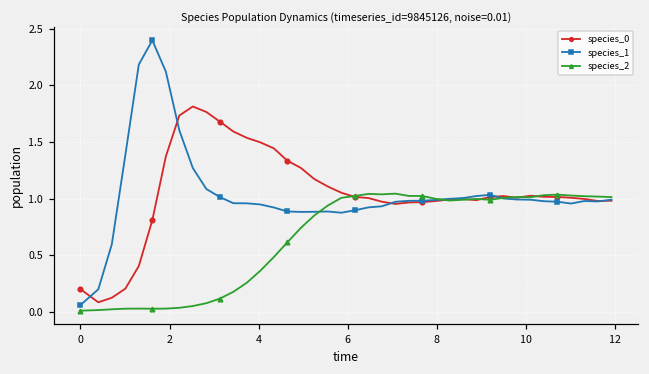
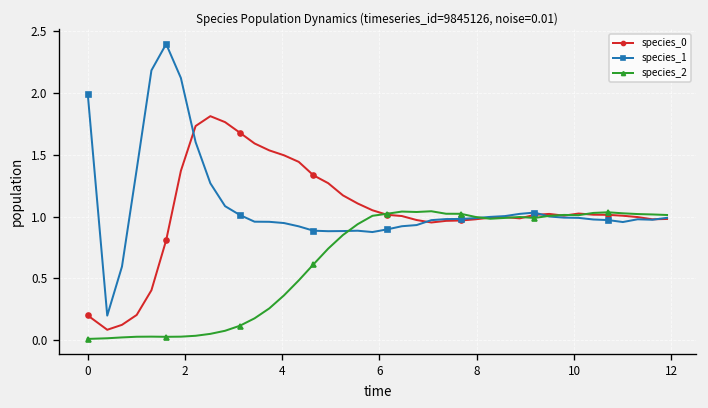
  {
    "species_0": {
      "0": 0.20
    },
    "species_1": {
-     "0": 0.06
+     "0": 1.99
    },
    "species_2": {
      "0": 0.01
    }
  }
